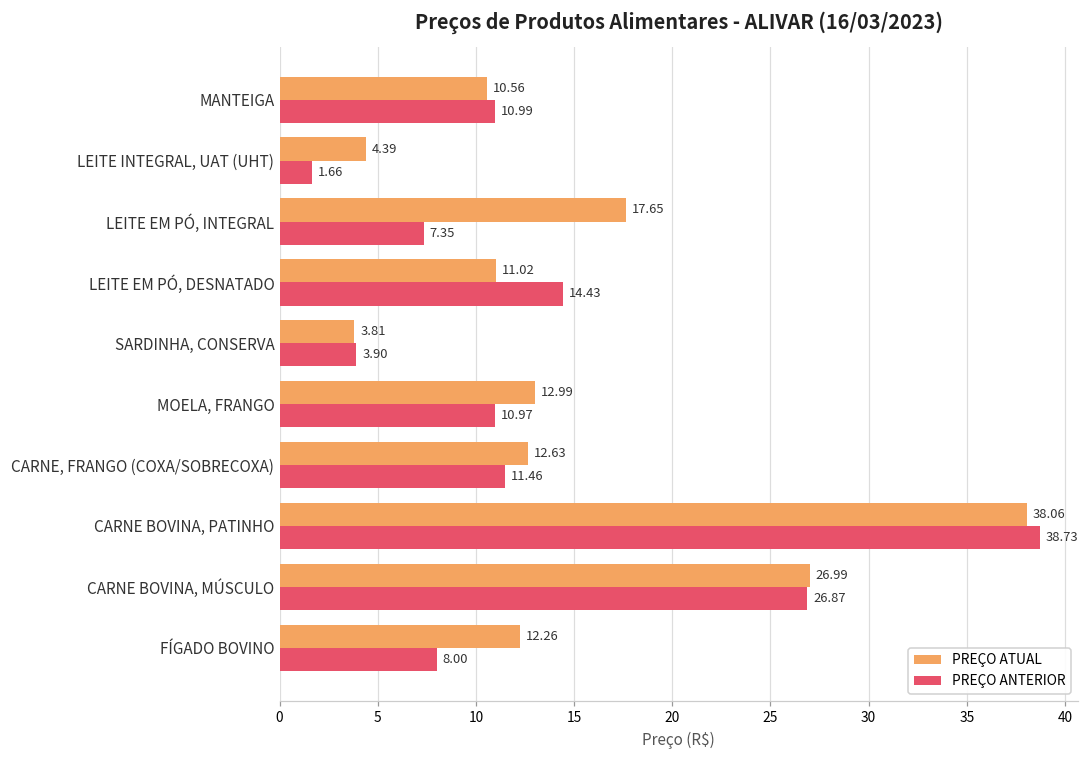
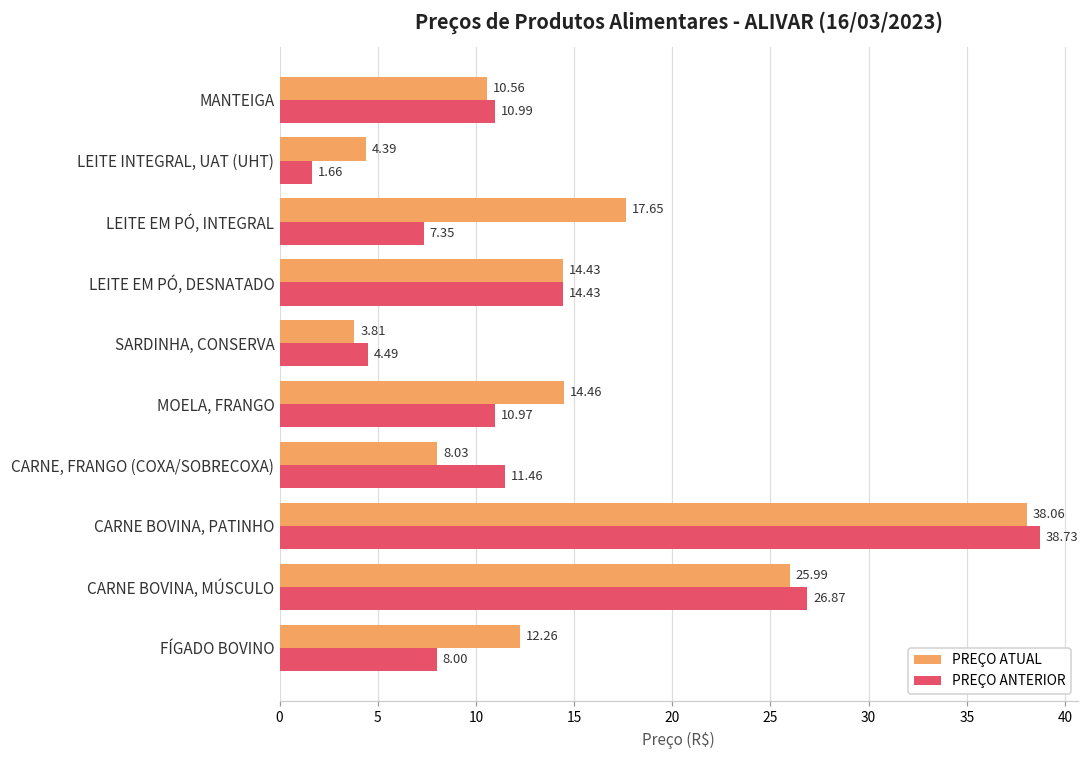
  {
    "PREÇO ATUAL": {
      "MANTEIGA": 10.56,
      "LEITE INTEGRAL, UAT (UHT)": 4.39,
      "LEITE EM PÓ, INTEGRAL": 17.65,
-     "LEITE EM PÓ, DESNATADO": 11.02,
+     "LEITE EM PÓ, DESNATADO": 14.43,
      "SARDINHA, CONSERVA": 3.81,
-     "MOELA, FRANGO": 12.99,
-     "CARNE, FRANGO (COXA/SOBRECOXA)": 12.63,
+     "MOELA, FRANGO": 14.46,
+     "CARNE, FRANGO (COXA/SOBRECOXA)": 8.03,
      "CARNE BOVINA, PATINHO": 38.06,
-     "CARNE BOVINA, MÚSCULO": 26.99,
+     "CARNE BOVINA, MÚSCULO": 25.99,
      "FÍGADO BOVINO": 12.26
    },
    "PREÇO ANTERIOR": {
      "MANTEIGA": 10.99,
      "LEITE INTEGRAL, UAT (UHT)": 1.66,
      "LEITE EM PÓ, INTEGRAL": 7.35,
      "LEITE EM PÓ, DESNATADO": 14.43,
-     "SARDINHA, CONSERVA": 3.90,
+     "SARDINHA, CONSERVA": 4.49,
      "MOELA, FRANGO": 10.97,
      "CARNE, FRANGO (COXA/SOBRECOXA)": 11.46,
      "CARNE BOVINA, PATINHO": 38.73,
      "CARNE BOVINA, MÚSCULO": 26.87,
      "FÍGADO BOVINO": 8.00
    }
  }
